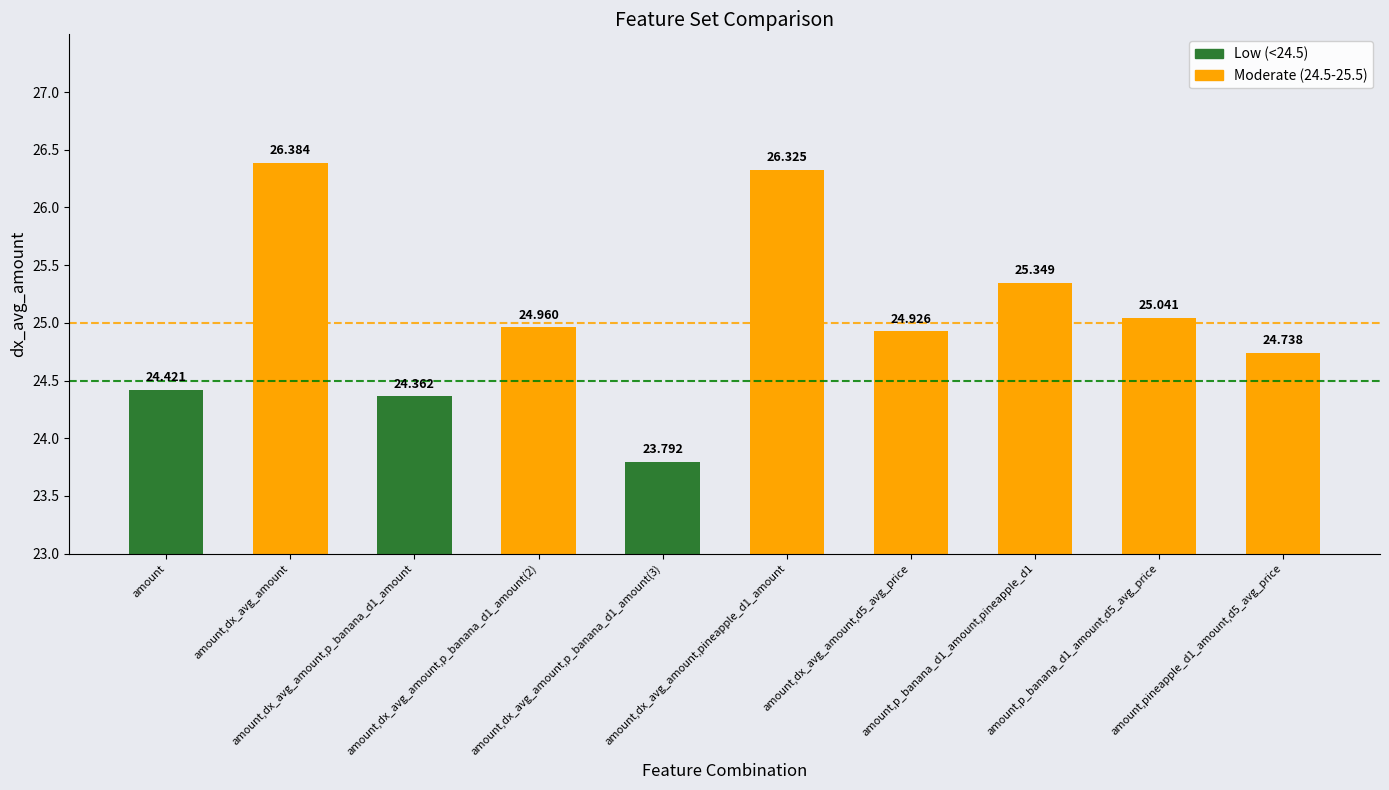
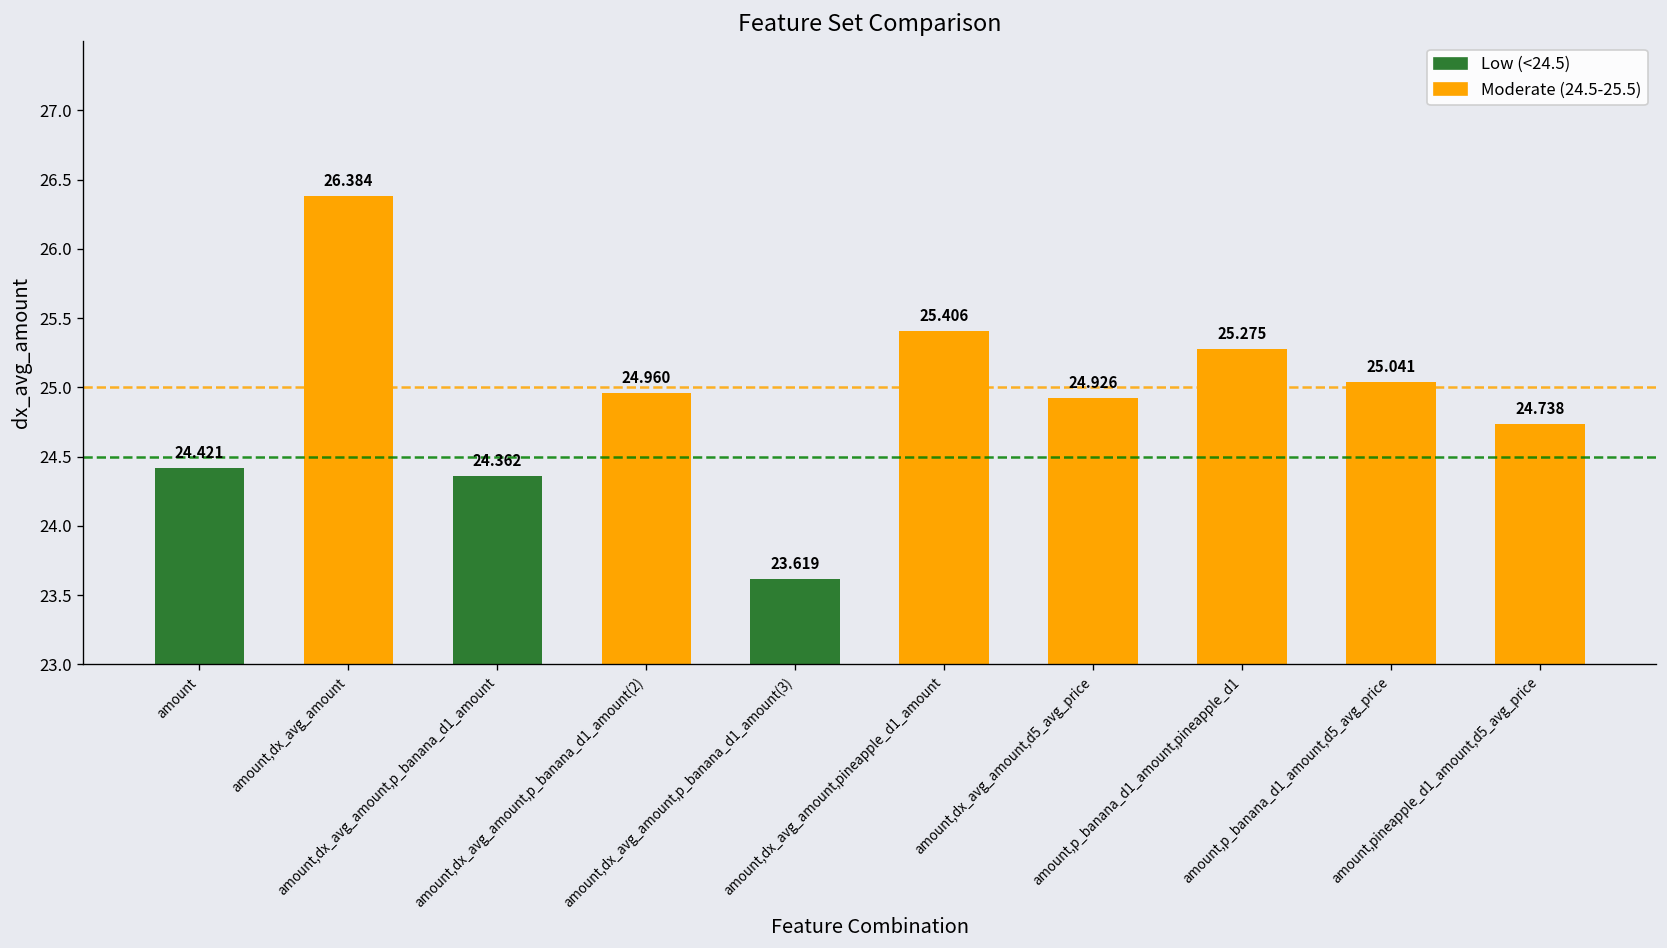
  {
    "amount": 24.421,
    "amount,dx_avg_amount": 26.384,
    "amount,dx_avg_amount,p_banana_d1_amount": 24.362,
    "amount,dx_avg_amount,p_banana_d1_amount(2)": 24.960,
-   "amount,dx_avg_amount,p_banana_d1_amount(3)": 23.792,
-   "amount,dx_avg_amount,pineapple_d1_amount": 26.325,
+   "amount,dx_avg_amount,p_banana_d1_amount(3)": 23.619,
+   "amount,dx_avg_amount,pineapple_d1_amount": 25.406,
    "amount,dx_avg_amount,d5_avg_price": 24.926,
-   "amount,p_banana_d1_amount,pineapple_d1": 25.349,
+   "amount,p_banana_d1_amount,pineapple_d1": 25.275,
    "amount,p_banana_d1_amount,d5_avg_price": 25.041,
    "amount,pineapple_d1_amount,d5_avg_price": 24.738
  }
